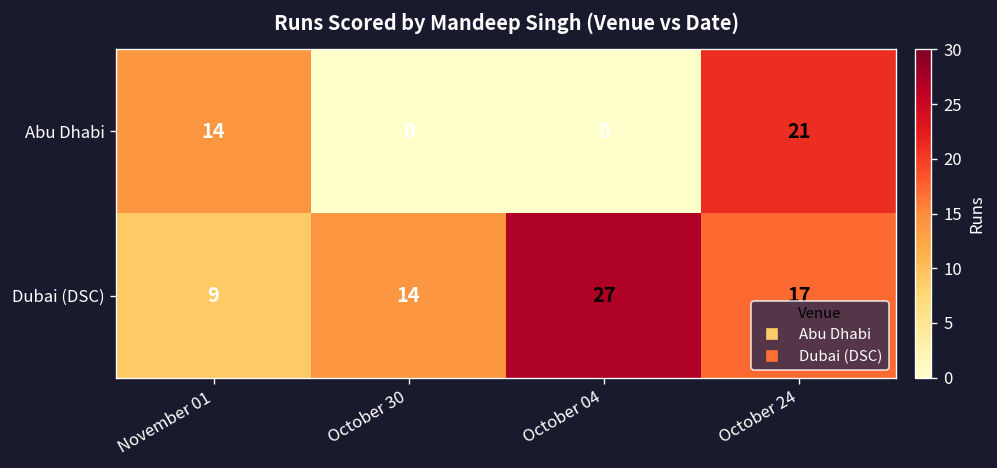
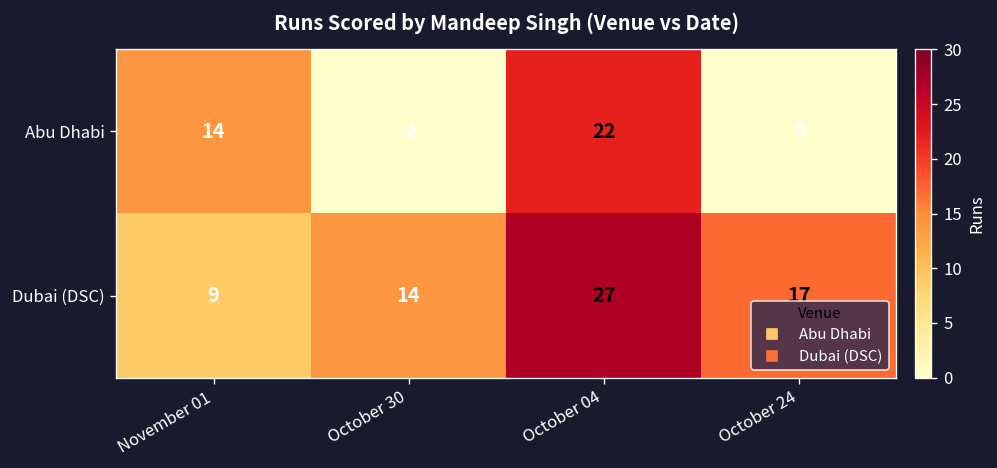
  {
    "Abu Dhabi": {
      "November 01": 14,
      "October 30": 0,
-     "October 04": 0,
-     "October 24": 21
+     "October 04": 22,
+     "October 24": 0
    },
    "Dubai (DSC)": {
      "November 01": 9,
      "October 30": 14,
      "October 04": 27
    }
  }
